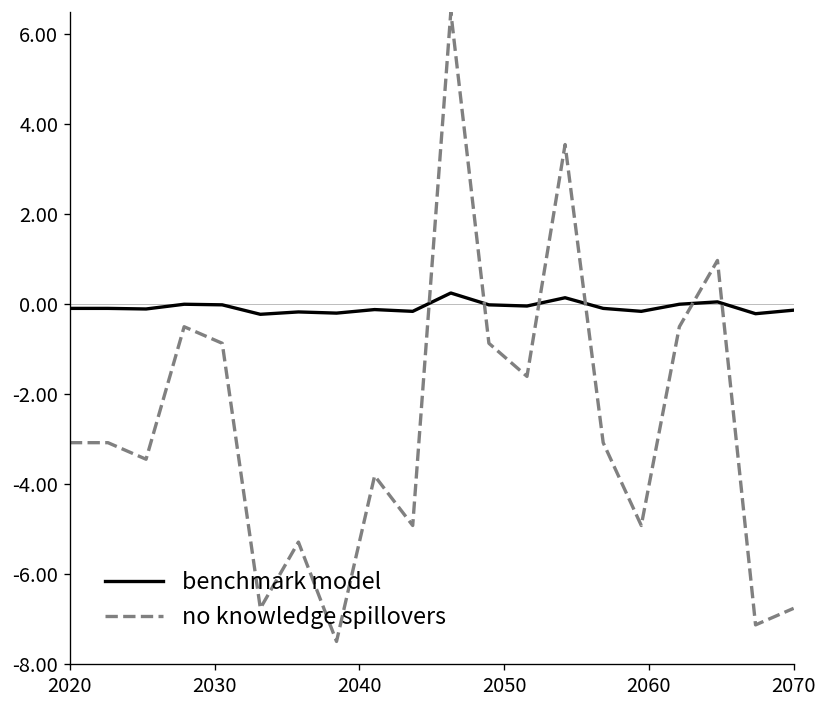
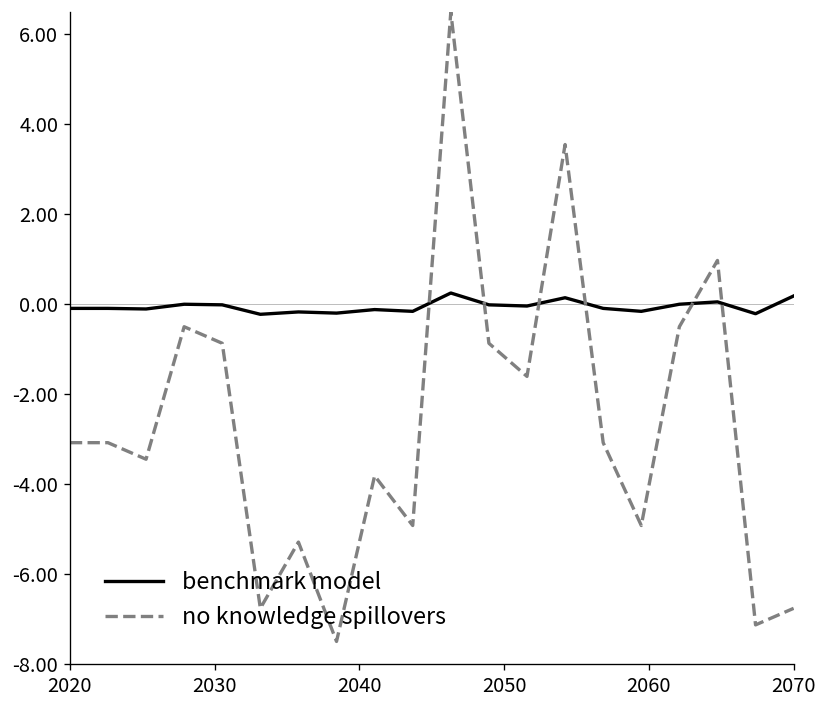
  {
    "benchmark model": {
      "2020": -0.1,
-     "2070": -0.1
+     "2070": 0.2
    },
    "no knowledge spillovers": {
      "2020": -3.1,
      "2070": -6.8
    }
  }
